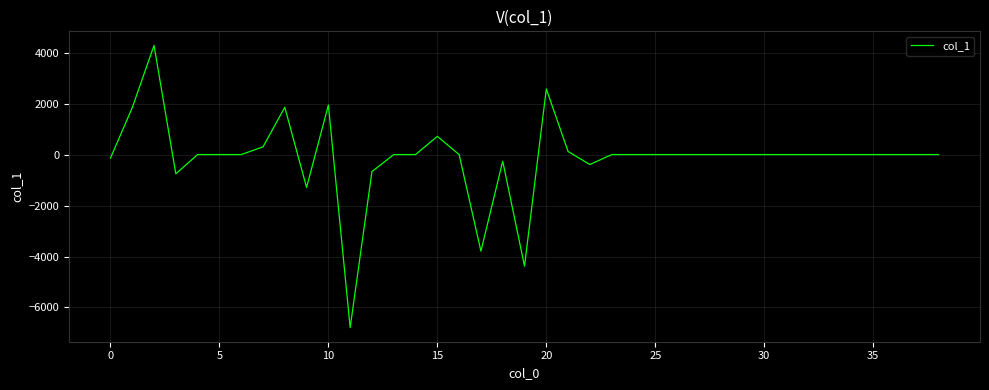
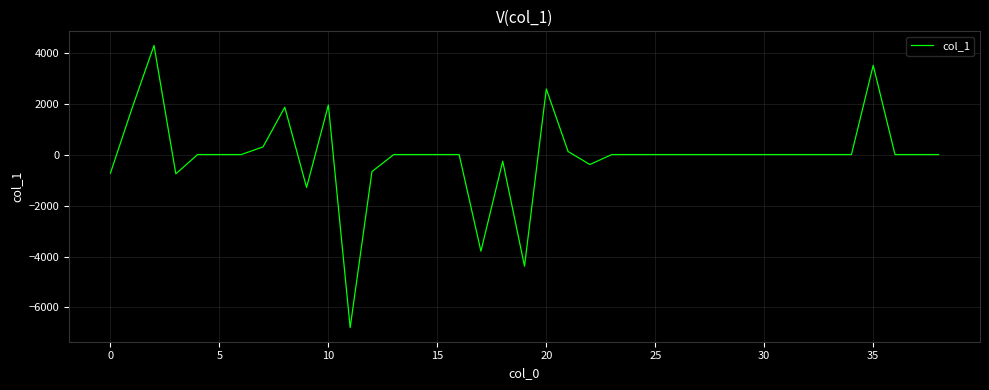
  {
-   "0": -100,
+   "0": -700,
    "5": 0,
    "10": 1900,
-   "15": 700,
+   "15": 0,
    "20": 2600,
    "25": 0,
    "30": 0,
-   "35": 0
+   "35": 3500
  }
